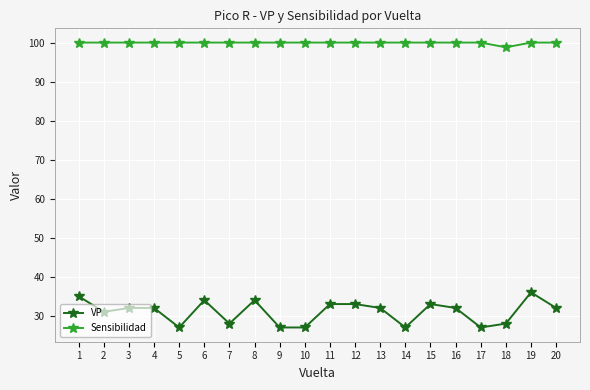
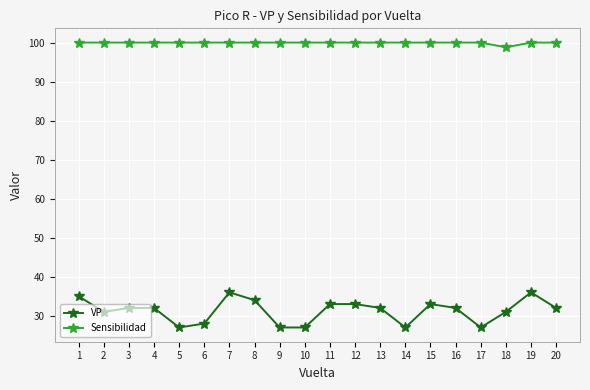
  {
    "VP": {
      "1": 35,
      "4": 32,
      "5": 27,
-     "6": 34,
-     "7": 28,
+     "6": 28,
+     "7": 36,
      "8": 34,
      "9": 27,
      "10": 27,
      "11": 33,
      "12": 33,
      "13": 32,
      "14": 27,
      "15": 33,
      "16": 32,
      "17": 27,
-     "18": 28,
+     "18": 31,
      "19": 36,
      "20": 32
    },
    "Sensibilidad": {
      "1": 100,
      "2": 100,
      "3": 100,
      "4": 100,
      "5": 100,
      "6": 100,
      "7": 100,
      "8": 100,
      "9": 100,
      "10": 100,
      "11": 100,
      "12": 100,
      "13": 100,
      "14": 100,
      "15": 100,
      "16": 100,
      "17": 100,
      "18": 99,
      "19": 100,
      "20": 100
    }
  }
